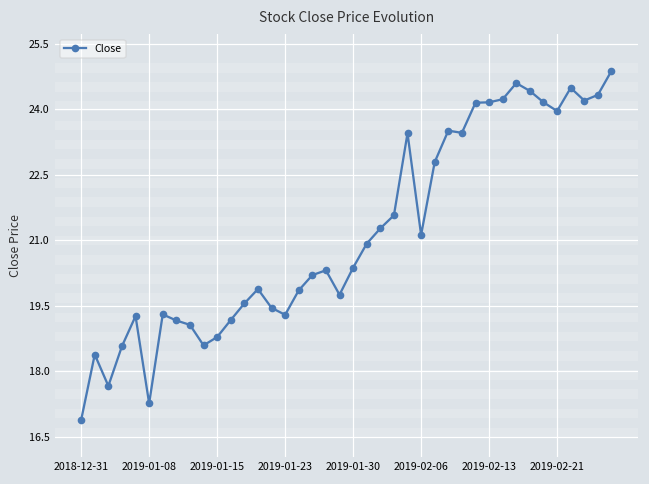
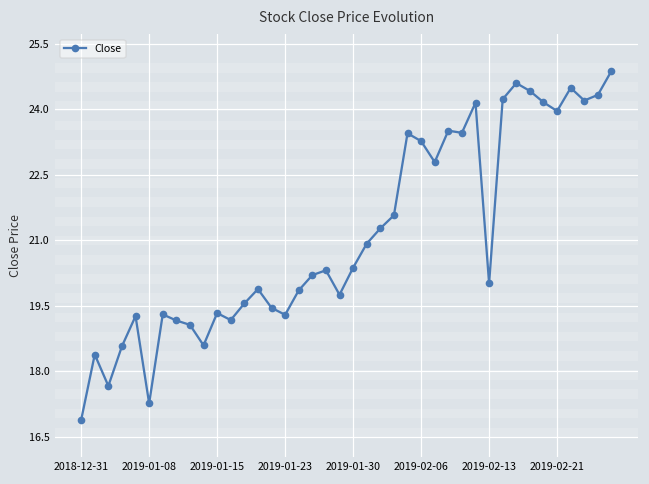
  {
    "2018-12-31": 16.9,
    "2019-01-08": 17.3,
-   "2019-01-15": 18.8,
+   "2019-01-15": 19.3,
    "2019-01-23": 19.3,
    "2019-01-30": 20.4,
-   "2019-02-06": 21.1,
-   "2019-02-13": 24.2,
+   "2019-02-06": 23.3,
+   "2019-02-13": 20.0,
    "2019-02-21": 24.0
  }
